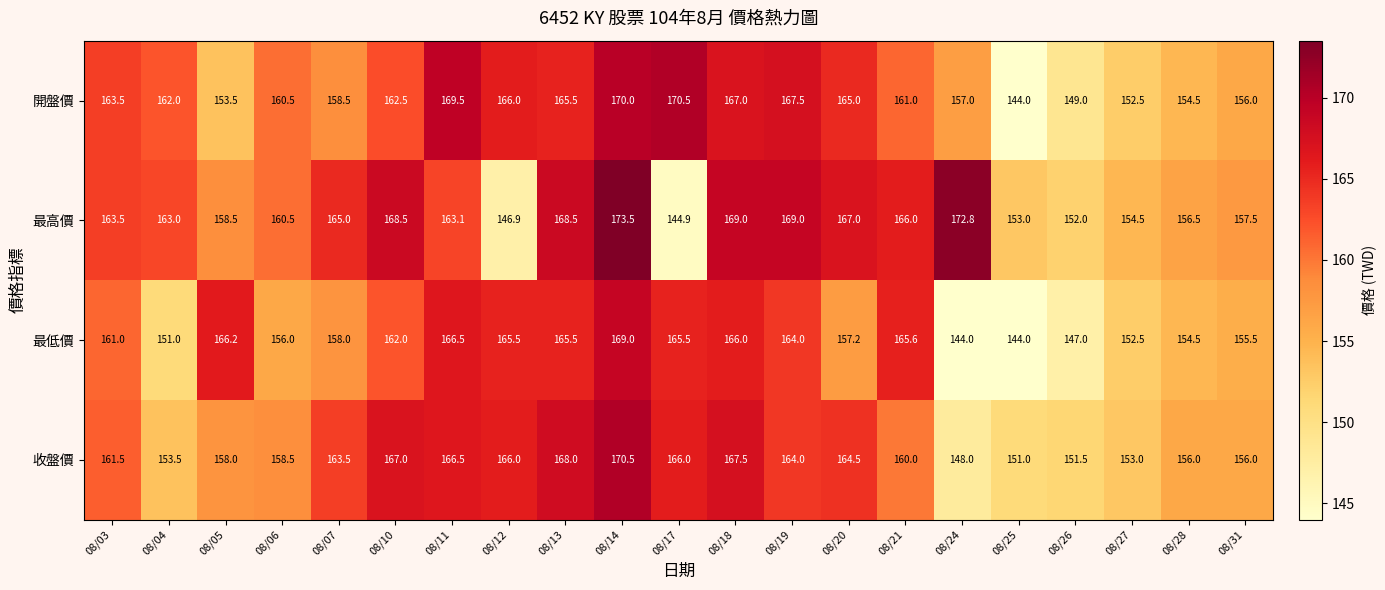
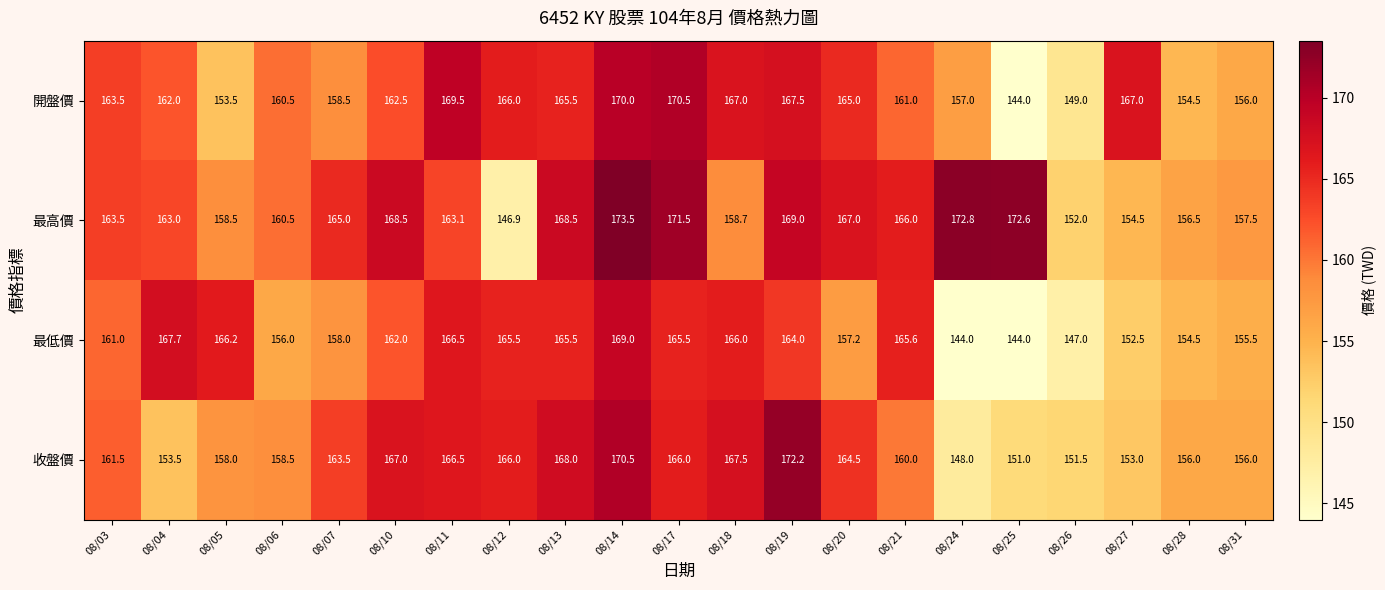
  {
    "開盤價": {
      "08/03": 163.5,
      "08/04": 162.0,
      "08/05": 153.5,
      "08/06": 160.5,
      "08/07": 158.5,
      "08/10": 162.5,
      "08/11": 169.5,
      "08/12": 166.0,
      "08/13": 165.5,
      "08/14": 170.0,
      "08/17": 170.5,
      "08/18": 167.0,
      "08/19": 167.5,
      "08/20": 165.0,
      "08/21": 161.0,
      "08/24": 157.0,
      "08/25": 144.0,
      "08/26": 149.0,
-     "08/27": 152.5,
+     "08/27": 167.0,
      "08/28": 154.5,
      "08/31": 156.0
    },
    "最高價": {
      "08/03": 163.5,
      "08/04": 163.0,
      "08/05": 158.5,
      "08/06": 160.5,
      "08/07": 165.0,
      "08/10": 168.5,
      "08/11": 163.1,
      "08/12": 146.9,
      "08/13": 168.5,
      "08/14": 173.5,
-     "08/17": 144.9,
-     "08/18": 169.0,
+     "08/17": 171.5,
+     "08/18": 158.7,
      "08/19": 169.0,
      "08/20": 167.0,
      "08/21": 166.0,
      "08/24": 172.8,
-     "08/25": 153.0,
+     "08/25": 172.6,
      "08/26": 152.0,
      "08/27": 154.5,
      "08/28": 156.5,
      "08/31": 157.5
    },
    "最低價": {
      "08/03": 161.0,
-     "08/04": 151.0,
+     "08/04": 167.7,
      "08/05": 166.2,
      "08/06": 156.0,
      "08/07": 158.0,
      "08/10": 162.0,
      "08/11": 166.5,
      "08/12": 165.5,
      "08/13": 165.5,
      "08/14": 169.0,
      "08/17": 165.5,
      "08/18": 166.0,
      "08/19": 164.0,
      "08/20": 157.2,
      "08/21": 165.6,
      "08/24": 144.0,
      "08/25": 144.0,
      "08/26": 147.0,
      "08/27": 152.5,
      "08/28": 154.5,
      "08/31": 155.5
    },
    "收盤價": {
      "08/03": 161.5,
      "08/04": 153.5,
      "08/05": 158.0,
      "08/06": 158.5,
      "08/07": 163.5,
      "08/10": 167.0,
      "08/11": 166.5,
      "08/12": 166.0,
      "08/13": 168.0,
      "08/14": 170.5,
      "08/17": 166.0,
      "08/18": 167.5,
-     "08/19": 164.0,
+     "08/19": 172.2,
      "08/20": 164.5,
      "08/21": 160.0,
      "08/24": 148.0,
      "08/25": 151.0,
      "08/26": 151.5,
      "08/27": 153.0,
      "08/28": 156.0,
      "08/31": 156.0
    }
  }
